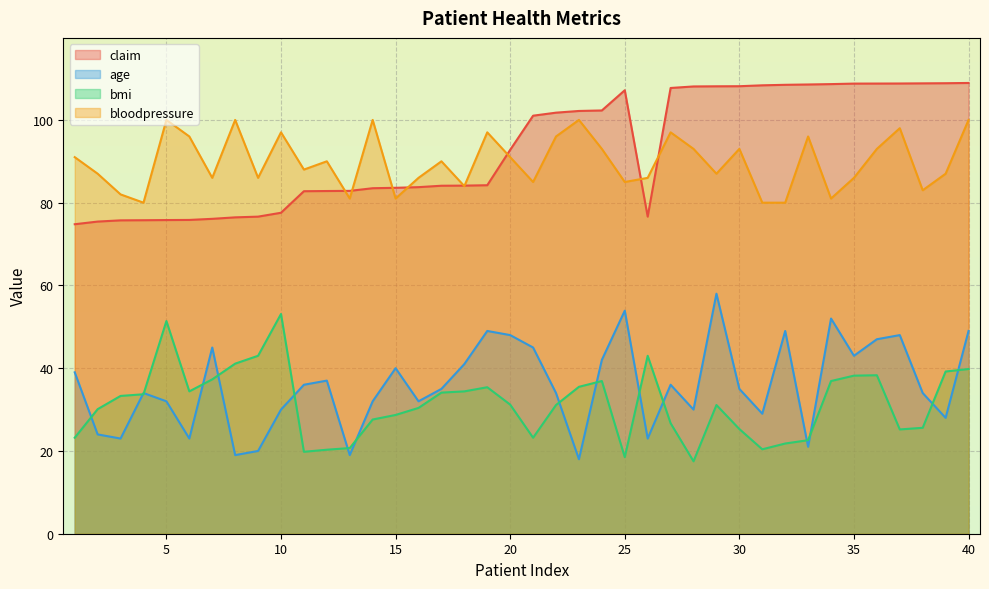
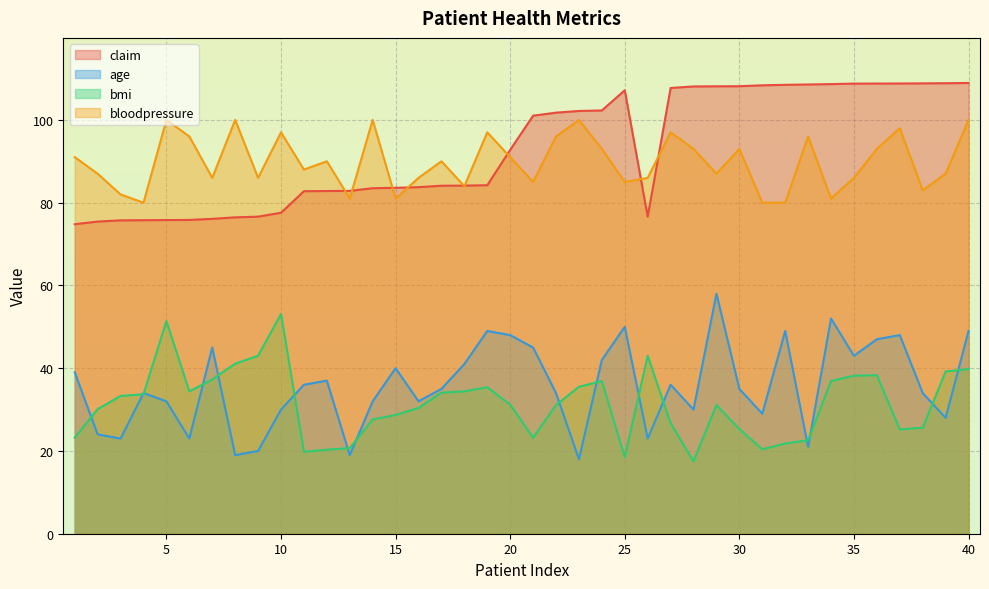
  {
    "age": {
      "5": 32,
      "10": 30,
      "15": 40,
      "20": 48,
-     "25": 54,
+     "25": 50,
      "30": 35,
      "35": 43,
      "40": 49
    },
    "bmi": {
      "5": 51,
      "10": 53,
      "15": 29,
      "20": 31,
      "25": 19,
      "30": 25,
      "35": 38,
      "40": 40
    }
  }
